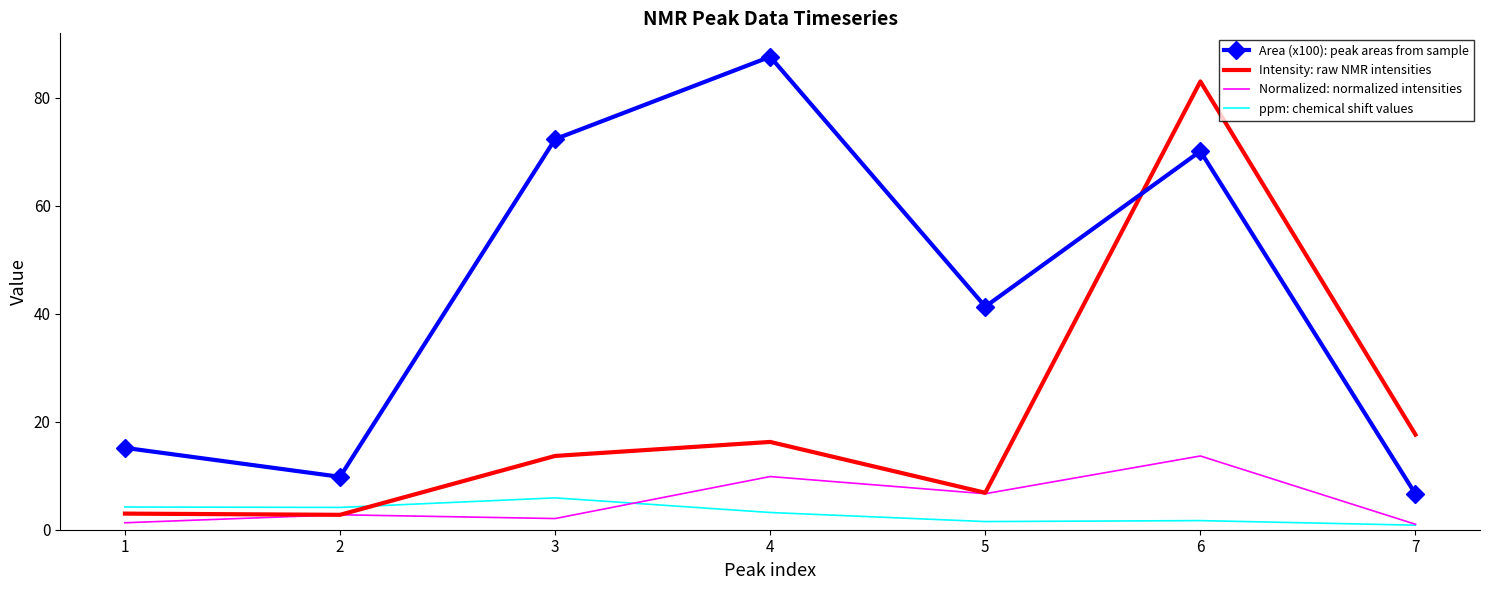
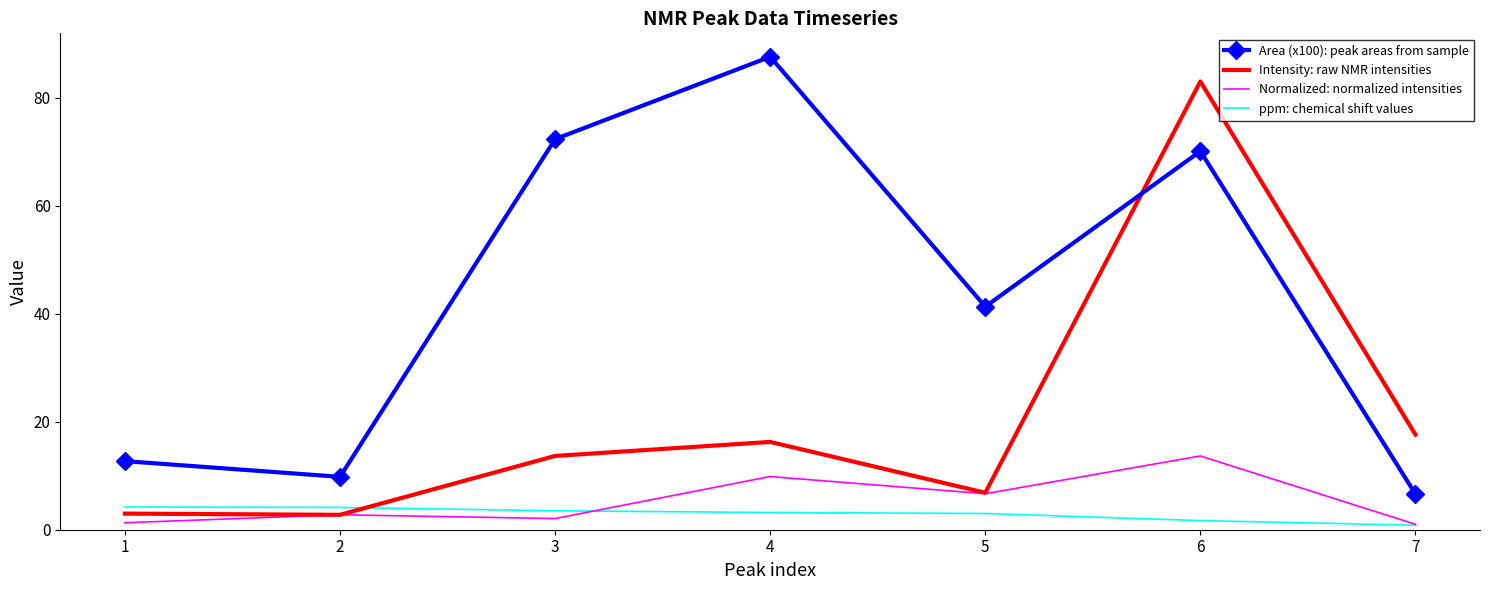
  {
    "Area (x100): peak areas from sample": {
-     "1": 15,
+     "1": 13,
      "2": 10,
      "3": 72,
      "4": 88,
      "5": 41,
      "6": 70,
      "7": 7
    },
    "Intensity: raw NMR intensities": {
      "1": 3,
      "3": 14,
      "4": 16,
      "6": 83,
      "7": 18
    },
    "Normalized: normalized intensities": {
      "1": 1,
      "3": 2,
      "4": 10,
      "6": 14
    },
    "ppm: chemical shift values": {
      "1": 4,
      "2": 4,
-     "3": 6,
+     "3": 4,
      "4": 3,
-     "5": 2,
+     "5": 3,
      "6": 2
    }
  }
